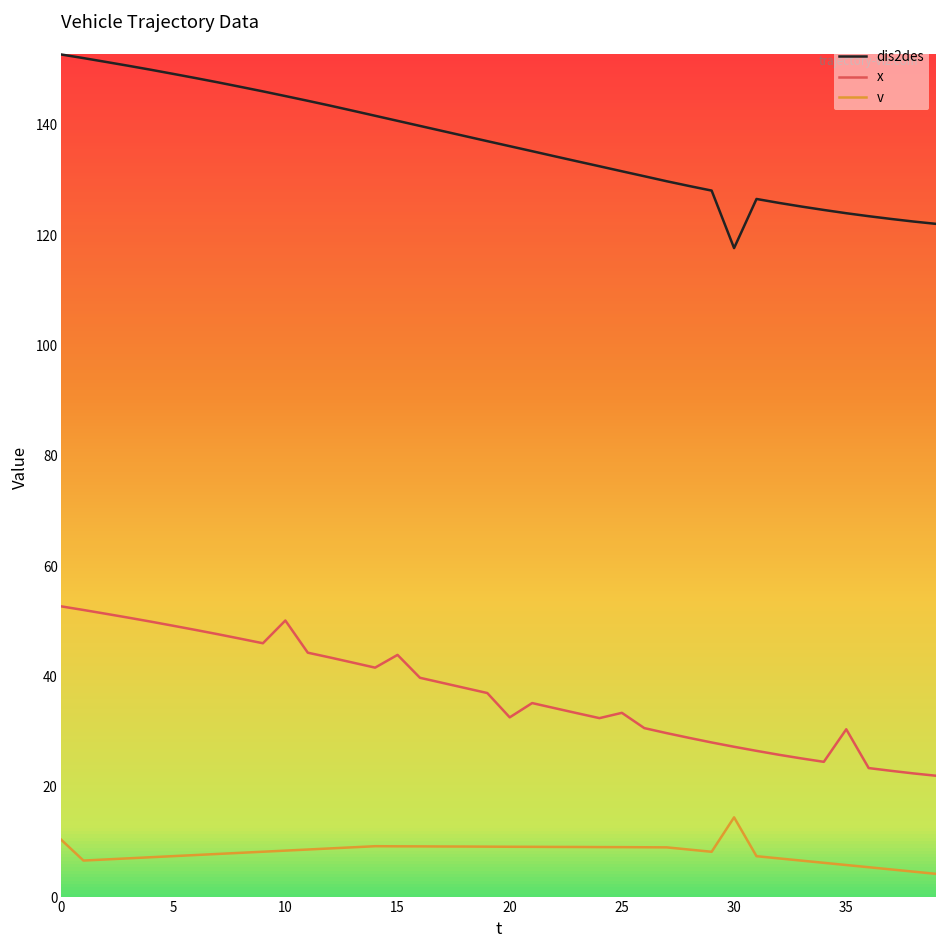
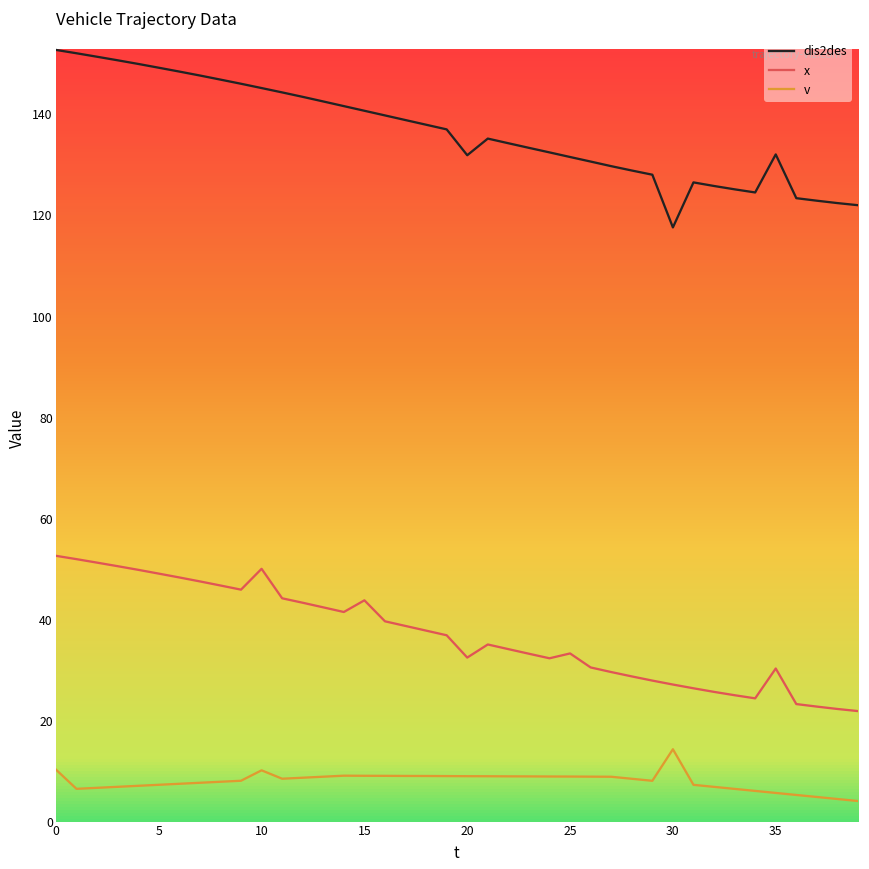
  {
    "dis2des": {
      "0": 153,
      "5": 149,
      "10": 145,
      "15": 141,
-     "20": 136,
+     "20": 132,
      "25": 132,
      "30": 118,
-     "35": 124
+     "35": 132
    },
    "x": {
      "0": 53,
      "5": 49,
      "10": 50,
      "15": 44,
      "20": 33,
      "25": 33,
      "30": 27,
      "35": 30
    },
    "v": {
      "0": 10,
      "5": 7,
-     "10": 8,
+     "10": 10,
      "15": 9,
      "20": 9,
      "25": 9,
      "30": 14,
      "35": 6
    }
  }
